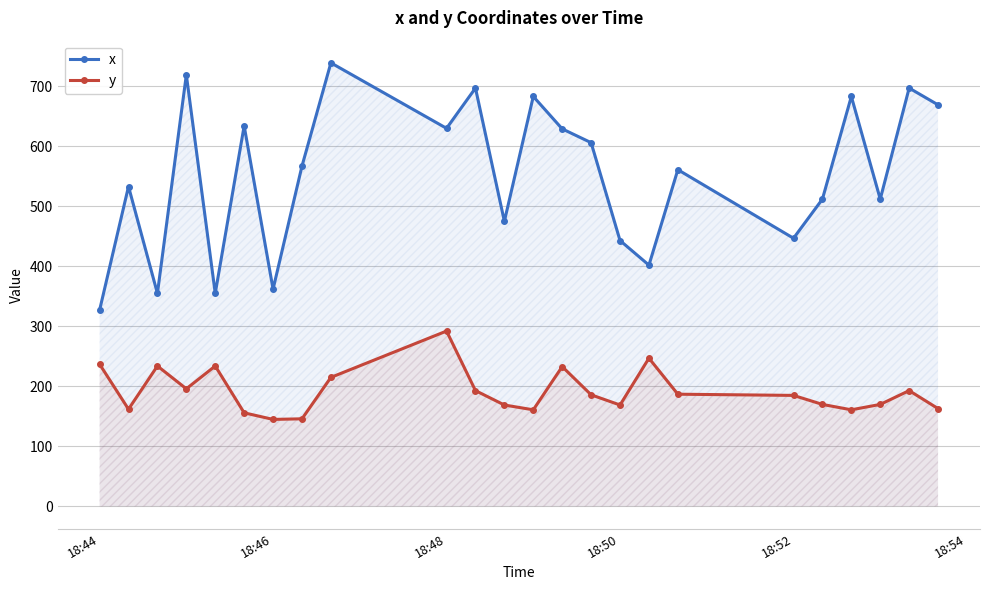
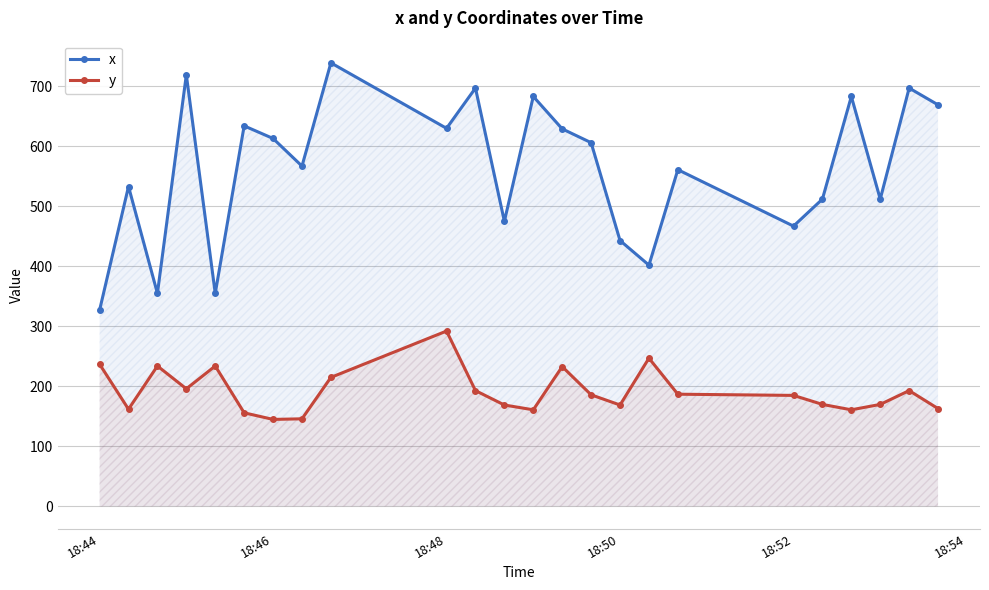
  {
    "x": {
      "18:44": 330,
-     "18:46": 360,
+     "18:46": 610,
      "18:48": 630,
      "18:50": 440,
-     "18:52": 450
+     "18:52": 470
    },
    "y": {
      "18:44": 240,
      "18:46": 150,
      "18:48": 290,
      "18:50": 170,
      "18:52": 190
    }
  }
